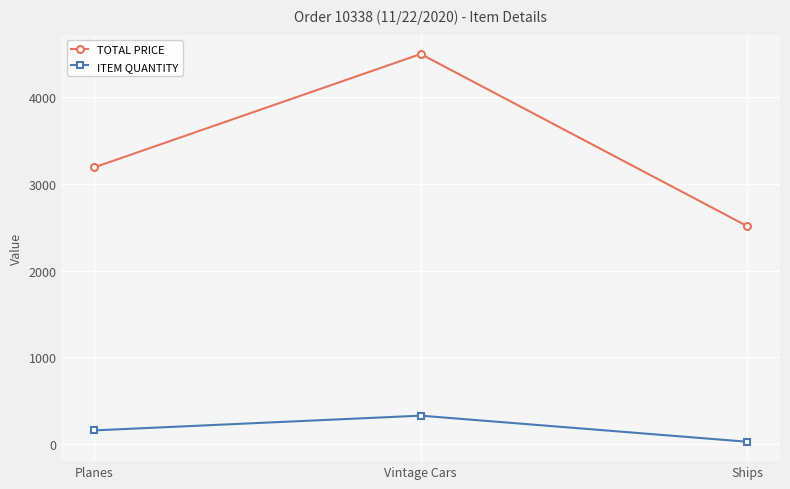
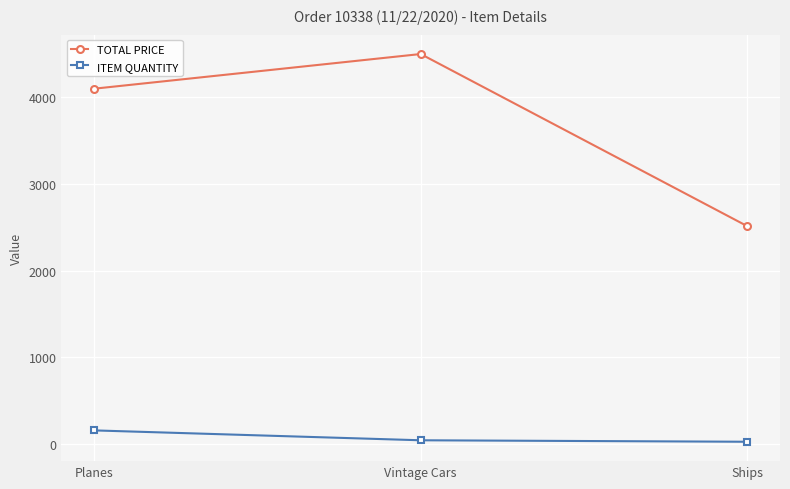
  {
    "TOTAL PRICE": {
-     "Planes": 3200,
+     "Planes": 4100,
      "Vintage Cars": 4500,
      "Ships": 2500
    },
    "ITEM QUANTITY": {
      "Planes": 200,
-     "Vintage Cars": 300,
+     "Vintage Cars": 0,
      "Ships": 0
    }
  }
